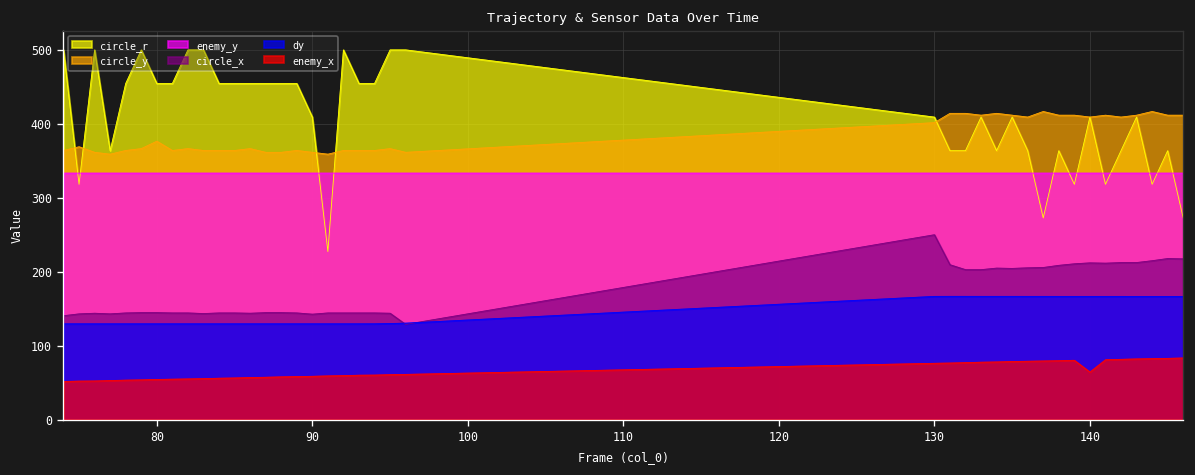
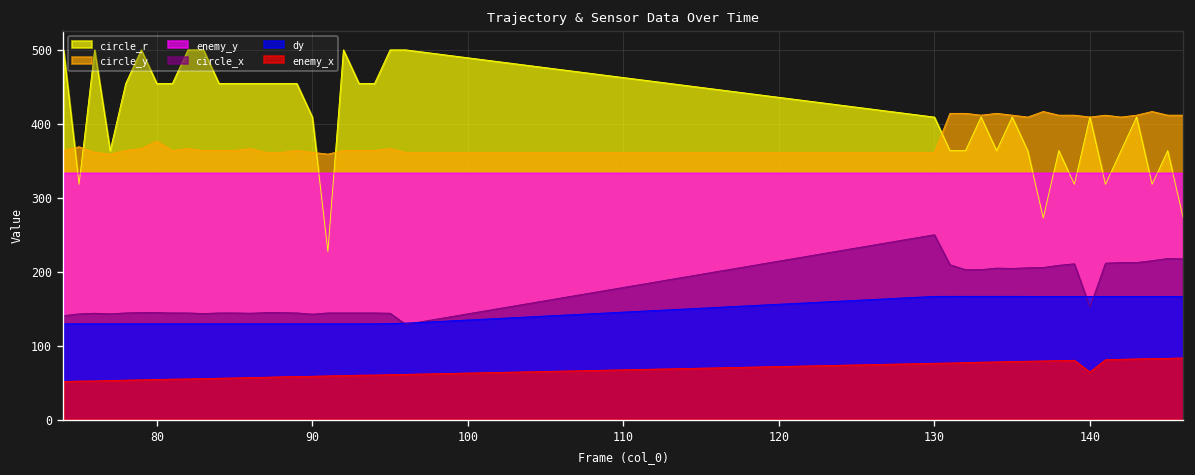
  {
    "circle_r": {
      "80": 450,
      "90": 410,
      "130": 410
    },
    "circle_y": {
      "80": 380,
      "90": 360,
-     "130": 400
+     "130": 360
    },
    "enemy_y": {
      "80": 330,
      "90": 330,
      "130": 330,
      "140": 330
    },
    "circle_x": {
      "80": 140,
      "90": 140,
      "130": 250,
-     "140": 210
+     "140": 150
    },
    "dy": {
      "80": 130,
      "90": 130,
      "130": 170,
      "140": 170
    },
    "enemy_x": {
      "80": 50,
      "90": 60,
      "130": 80,
      "140": 60
    }
  }
